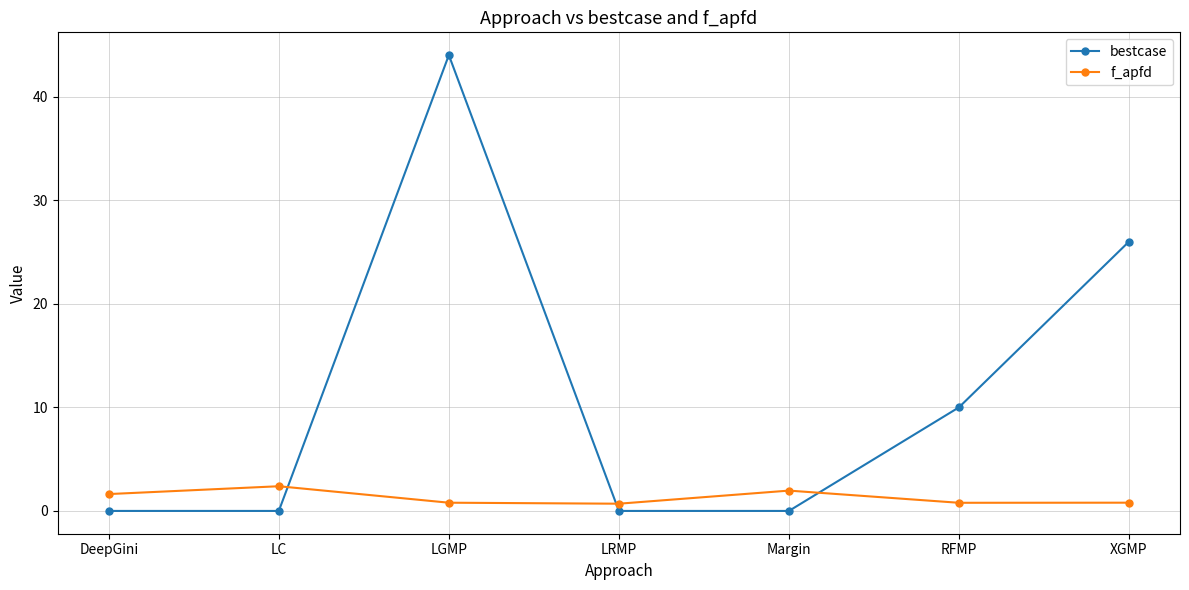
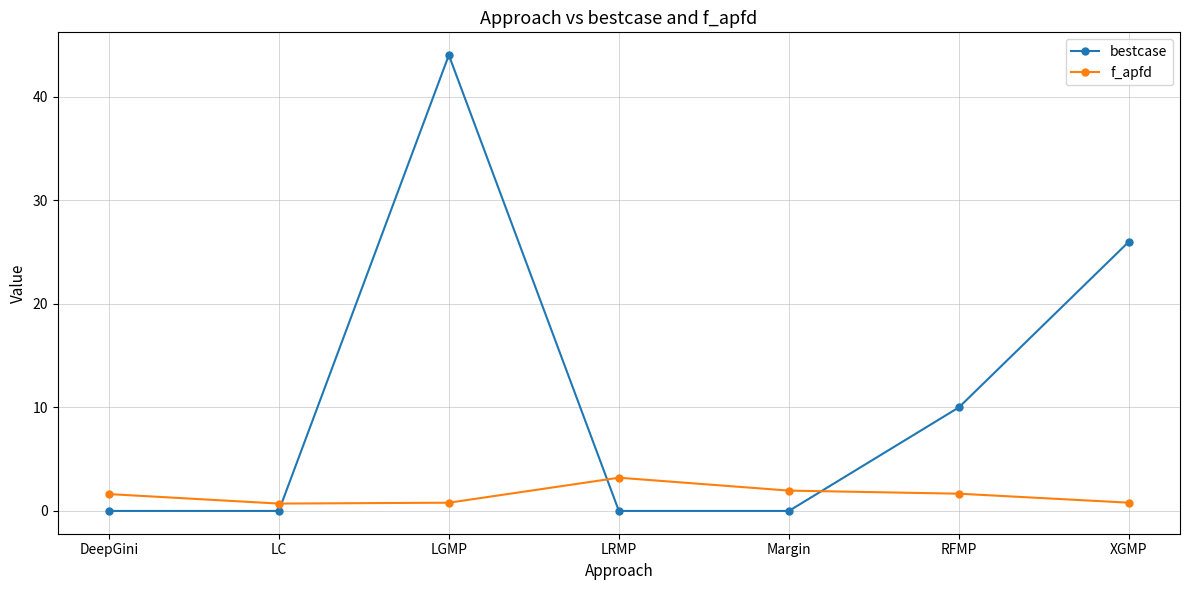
  {
    "bestcase": {
      "DeepGini": 0.0,
      "LC": 0.0,
      "LGMP": 44.0,
      "LRMP": 0.0,
      "Margin": 0.0,
      "RFMP": 10.0,
      "XGMP": 26.0
    },
    "f_apfd": {
      "DeepGini": 1.6,
-     "LC": 2.4,
+     "LC": 0.7,
      "LGMP": 0.8,
-     "LRMP": 0.7,
+     "LRMP": 3.2,
      "Margin": 2.0,
-     "RFMP": 0.8,
+     "RFMP": 1.7,
      "XGMP": 0.8
    }
  }
